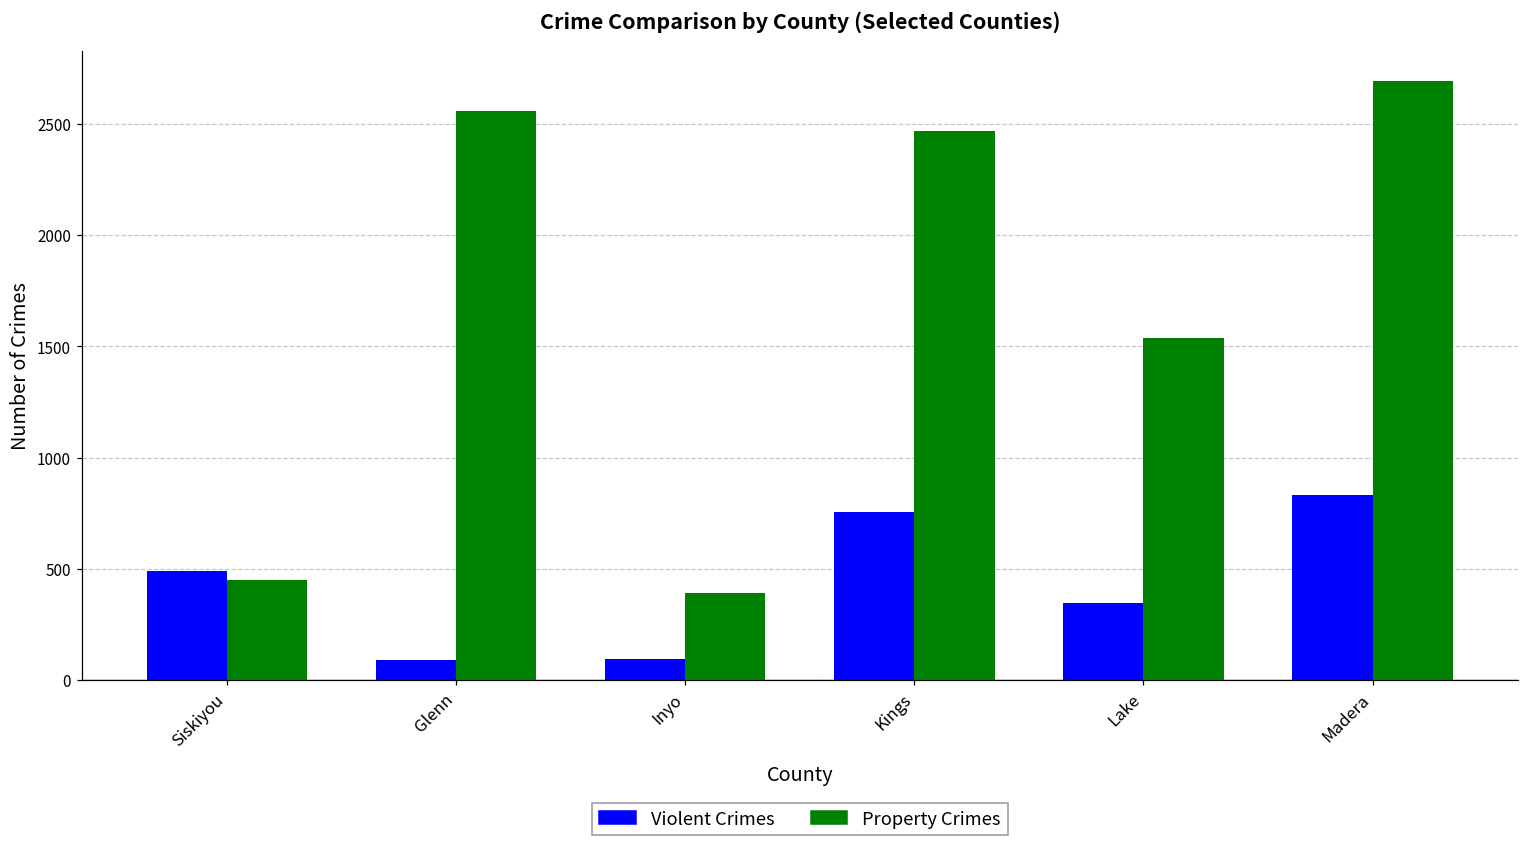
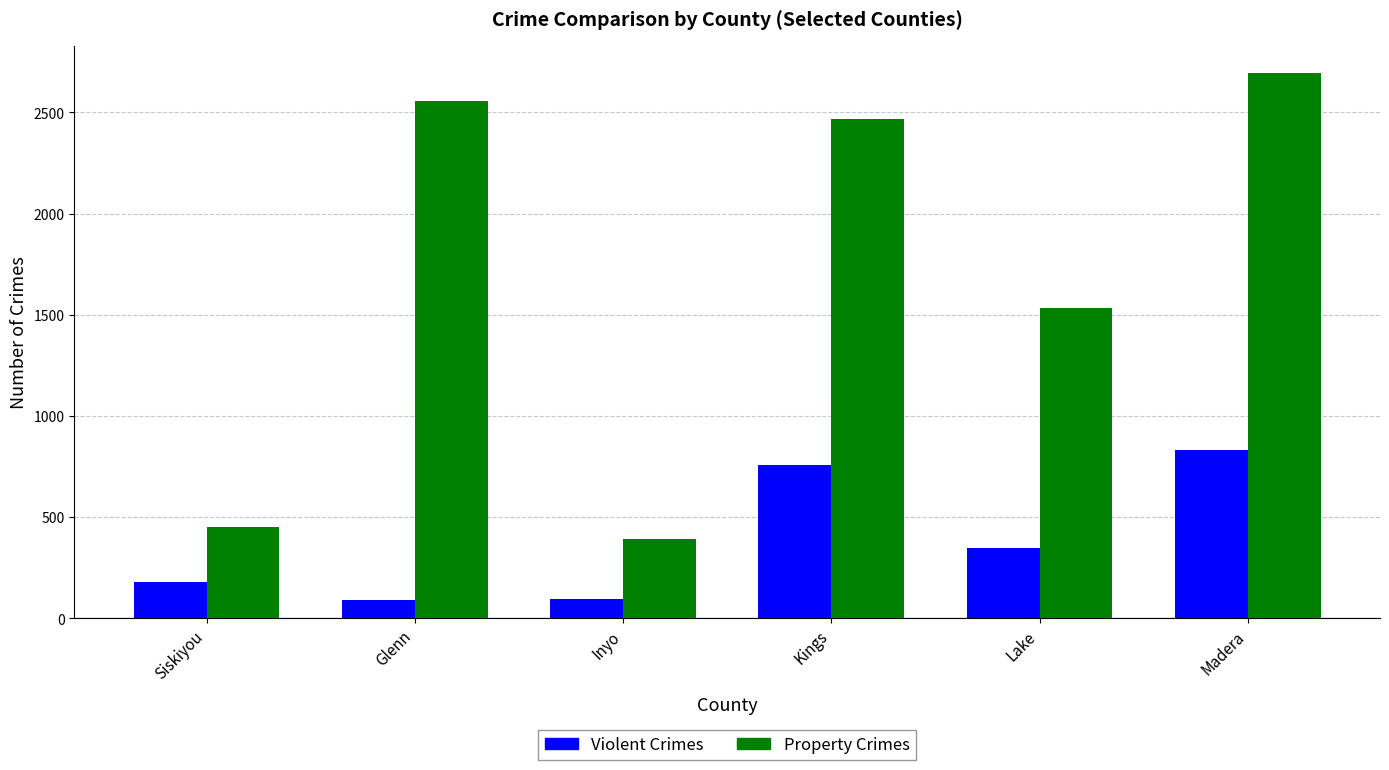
  {
    "Violent Crimes": {
-     "Siskiyou": 490,
+     "Siskiyou": 180,
      "Glenn": 90,
      "Inyo": 90,
      "Kings": 760,
      "Lake": 350,
      "Madera": 830
    },
    "Property Crimes": {
      "Siskiyou": 450,
      "Glenn": 2560,
      "Inyo": 390,
      "Kings": 2470,
      "Lake": 1540,
      "Madera": 2690
    }
  }
